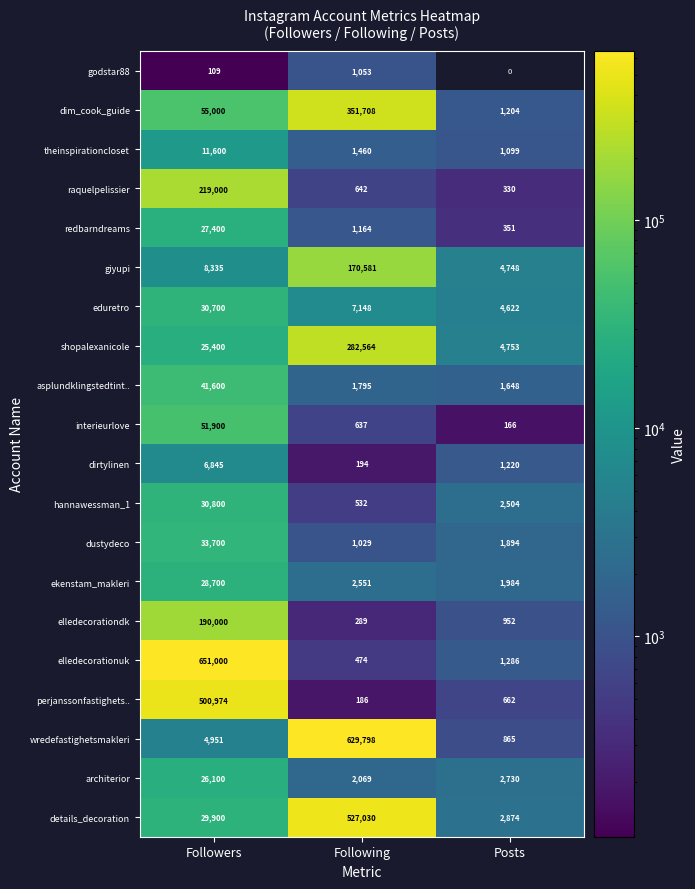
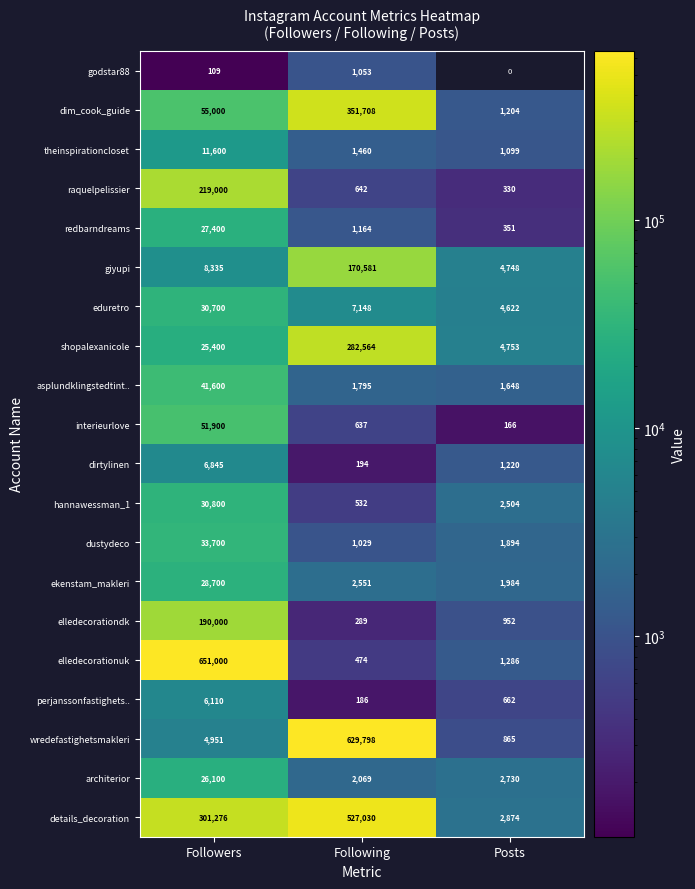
  {
    "godstar88": {
      "Followers": "109",
      "Following": "1,053",
      "Posts": "0"
    },
    "dim_cook_guide": {
      "Followers": "55,000",
      "Following": "351,708",
      "Posts": "1,204"
    },
    "theinspirationcloset": {
      "Followers": "11,600",
      "Following": "1,460",
      "Posts": "1,099"
    },
    "raquelpelissier": {
      "Followers": "219,000",
      "Following": "642",
      "Posts": "330"
    },
    "redbarndreams": {
      "Followers": "27,400",
      "Following": "1,164",
      "Posts": "351"
    },
    "giyupi": {
      "Followers": "8,335",
      "Following": "170,581",
      "Posts": "4,748"
    },
    "eduretro": {
      "Followers": "30,700",
      "Following": "7,148",
      "Posts": "4,622"
    },
    "shopalexanicole": {
      "Followers": "25,400",
      "Following": "282,564",
      "Posts": "4,753"
    },
    "asplundklingstedtint..": {
      "Followers": "41,600",
      "Following": "1,795",
      "Posts": "1,648"
    },
    "interieurlove": {
      "Followers": "51,900",
      "Following": "637",
      "Posts": "166"
    },
    "dirtylinen": {
      "Followers": "6,845",
      "Following": "194",
      "Posts": "1,220"
    },
    "hannawessman_1": {
      "Followers": "30,800",
      "Following": "532",
      "Posts": "2,504"
    },
    "dustydeco": {
      "Followers": "33,700",
      "Following": "1,029",
      "Posts": "1,894"
    },
    "ekenstam_makleri": {
      "Followers": "28,700",
      "Following": "2,551",
      "Posts": "1,984"
    },
    "elledecorationdk": {
      "Followers": "190,000",
      "Following": "289",
      "Posts": "952"
    },
    "elledecorationuk": {
      "Followers": "651,000",
      "Following": "474",
      "Posts": "1,286"
    },
    "perjanssonfastighets..": {
-     "Followers": "500,974",
+     "Followers": "6,110",
      "Following": "186",
      "Posts": "662"
    },
    "wredefastighetsmakleri": {
      "Followers": "4,951",
      "Following": "629,798",
      "Posts": "865"
    },
    "architerior": {
      "Followers": "26,100",
      "Following": "2,069",
      "Posts": "2,730"
    },
    "details_decoration": {
-     "Followers": "29,900",
+     "Followers": "301,276",
      "Following": "527,030",
      "Posts": "2,874"
    }
  }
